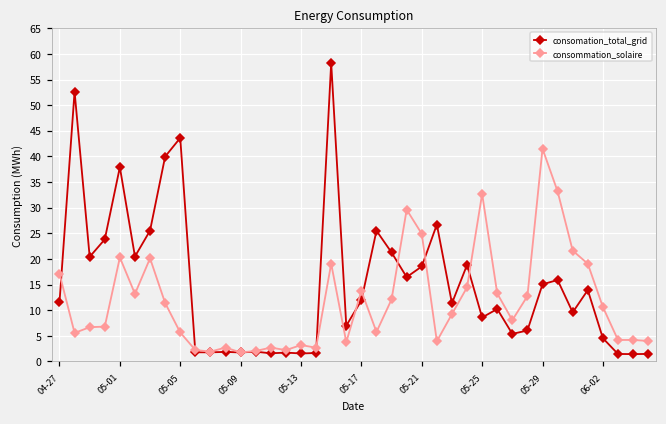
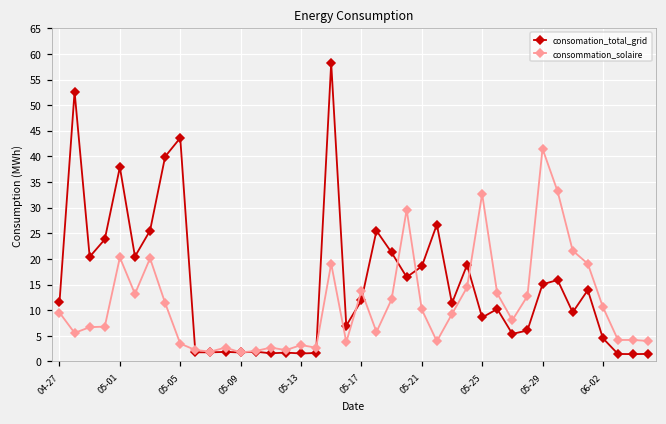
  {
    "consomation_total_grid": {
      "04-27": 12,
      "05-01": 38,
      "05-05": 44,
      "05-13": 2,
      "05-17": 12,
      "05-21": 19,
      "05-25": 9,
      "05-29": 15,
      "06-02": 5
    },
    "consommation_solaire": {
-     "04-27": 17,
+     "04-27": 10,
      "05-01": 20,
-     "05-05": 6,
+     "05-05": 3,
      "05-13": 3,
      "05-17": 14,
-     "05-21": 25,
+     "05-21": 10,
      "05-25": 33,
      "05-29": 42,
      "06-02": 11
    }
  }
